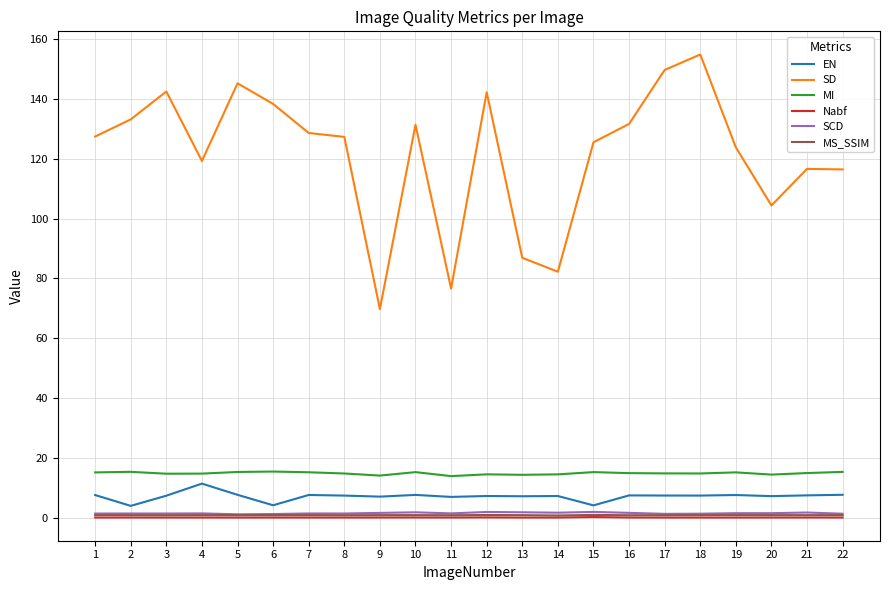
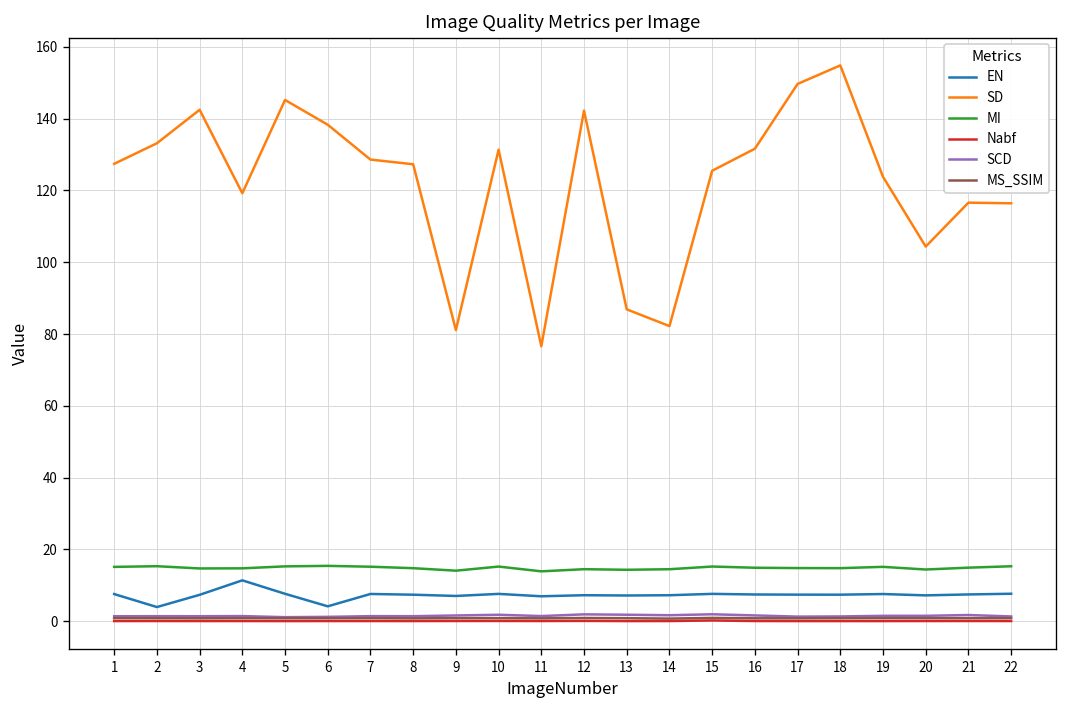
  {
    "EN": {
      "1": 8,
      "2": 4,
      "3": 7,
      "4": 11,
      "5": 8,
      "6": 4,
      "7": 8,
      "8": 7,
      "9": 7,
      "10": 8,
      "11": 7,
      "12": 7,
      "13": 7,
      "14": 7,
-     "15": 4,
+     "15": 8,
      "16": 7,
      "17": 7,
      "18": 7,
      "19": 8,
      "20": 7,
      "21": 7,
      "22": 8
    },
    "SD": {
      "1": 127,
      "2": 133,
      "3": 142,
      "4": 119,
      "5": 145,
      "6": 138,
      "7": 129,
      "8": 127,
-     "9": 70,
+     "9": 81,
      "10": 131,
      "11": 77,
      "12": 142,
      "13": 87,
      "14": 82,
      "15": 125,
      "16": 132,
      "17": 150,
      "18": 155,
      "19": 124,
      "20": 104,
      "21": 117,
      "22": 116
    },
    "MI": {
      "1": 15,
      "2": 15,
      "3": 15,
      "4": 15,
      "5": 15,
      "6": 15,
      "7": 15,
      "8": 15,
      "9": 14,
      "10": 15,
      "11": 14,
      "12": 14,
      "13": 14,
      "14": 14,
      "15": 15,
      "16": 15,
      "17": 15,
      "18": 15,
      "19": 15,
      "20": 14,
      "21": 15,
      "22": 15
    },
    "SCD": {
      "10": 2,
      "12": 2,
      "13": 2,
      "14": 2,
      "15": 2,
      "21": 2
    }
  }
